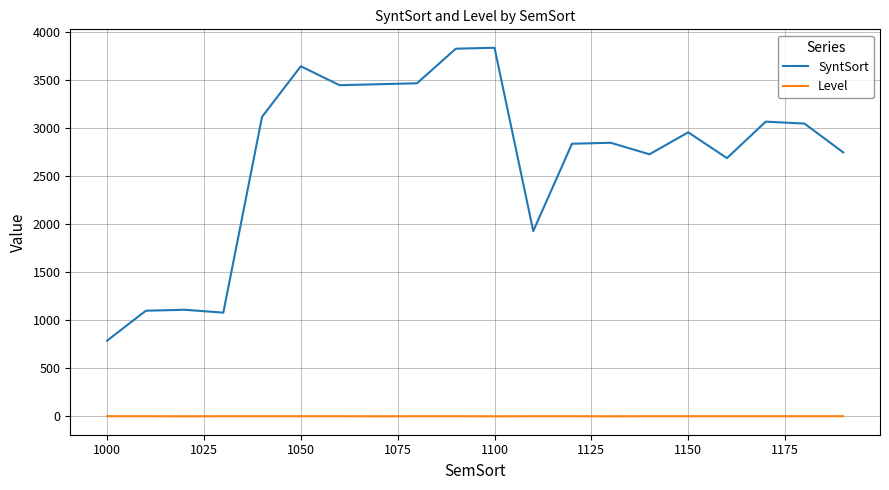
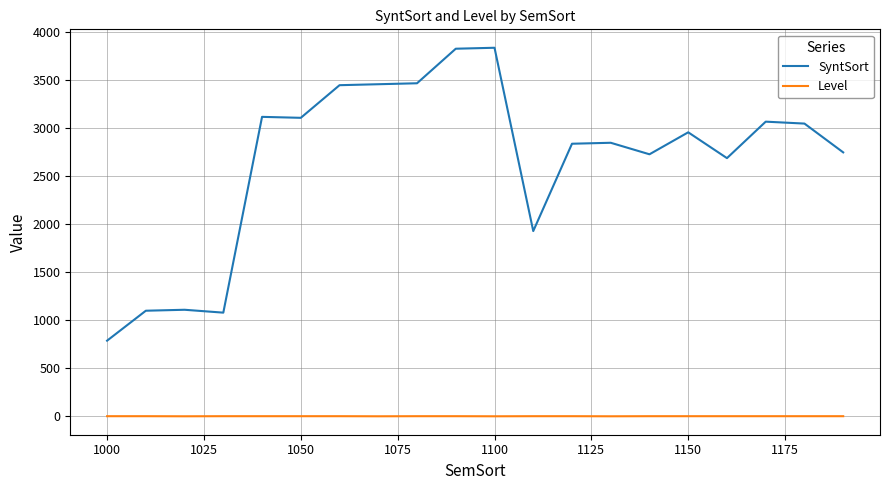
  {
    "SyntSort": {
      "1000": 800,
-     "1050": 3600,
+     "1050": 3100,
      "1100": 3800,
      "1150": 3000
    },
    "Level": {
      "1000": 0,
      "1050": 0,
      "1100": 0,
      "1150": 0
    }
  }
